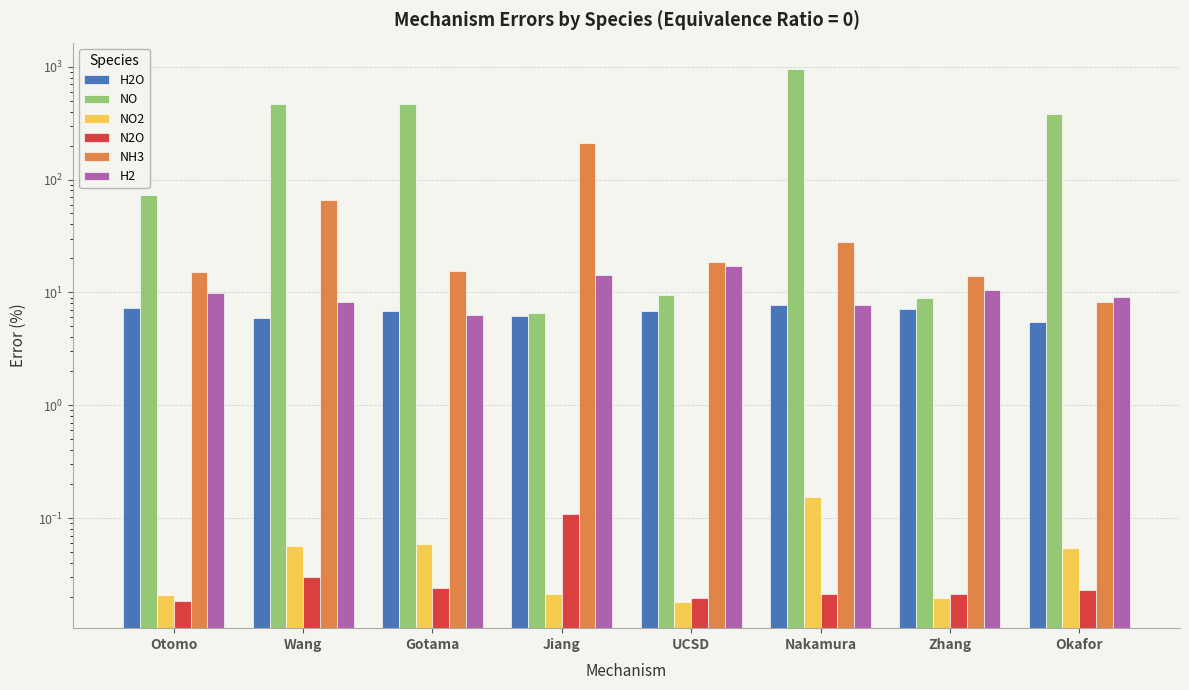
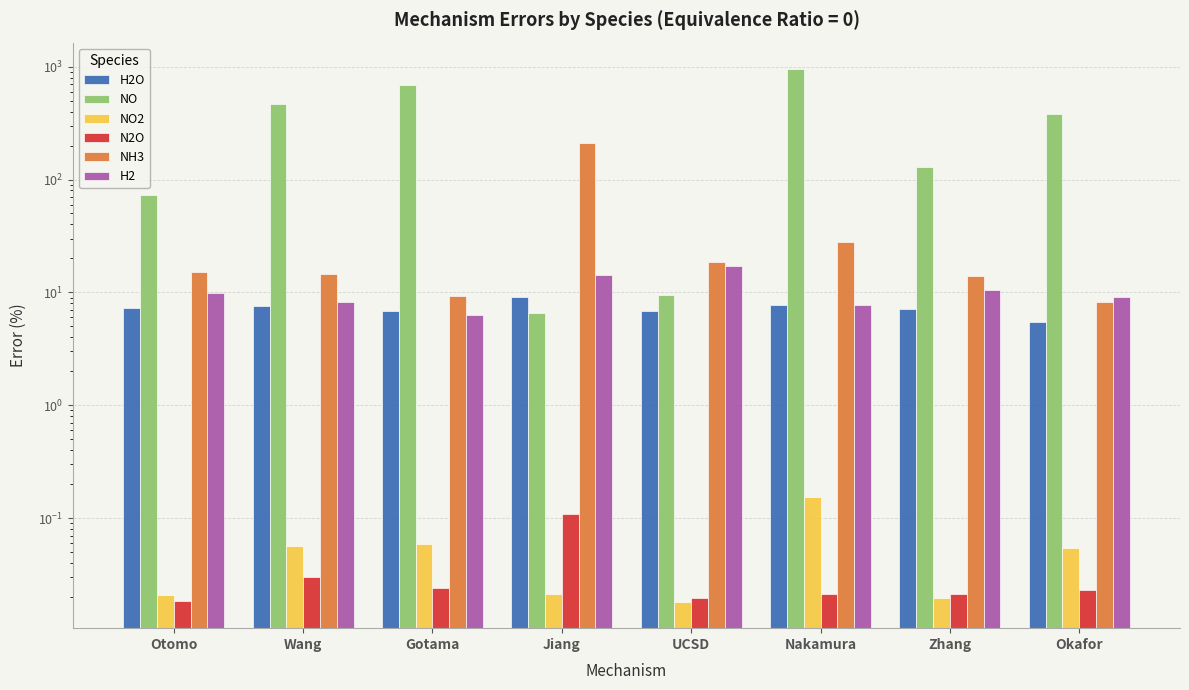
  {
    "H2O": {
      "Otomo": 7,
-     "Wang": 6,
+     "Wang": 8,
      "Gotama": 7,
-     "Jiang": 6,
+     "Jiang": 9,
      "UCSD": 7,
      "Nakamura": 8,
      "Zhang": 7,
      "Okafor": 5
    },
    "NO": {
      "Otomo": 70,
      "Wang": 470,
-     "Gotama": 470,
+     "Gotama": 700,
      "Jiang": 7,
      "UCSD": 10,
      "Nakamura": 900,
-     "Zhang": 9,
+     "Zhang": 130,
      "Okafor": 380
    },
    "NO2": {
      "Otomo": 0.021,
      "Wang": 0.06,
      "Gotama": 0.06,
      "Jiang": 0.021,
      "UCSD": 0.018,
      "Nakamura": 0.15,
      "Zhang": 0.019,
      "Okafor": 0.05
    },
    "N2O": {
      "Otomo": 0.018,
      "Wang": 0.030,
      "Gotama": 0.024,
      "Jiang": 0.11,
      "UCSD": 0.019,
      "Nakamura": 0.021,
      "Zhang": 0.021,
      "Okafor": 0.023
    },
    "NH3": {
      "Otomo": 15,
-     "Wang": 70,
-     "Gotama": 16,
+     "Wang": 15,
+     "Gotama": 9,
      "Jiang": 210,
      "UCSD": 18,
      "Nakamura": 28,
      "Zhang": 14,
      "Okafor": 8
    },
    "H2": {
      "Otomo": 10,
      "Wang": 8,
      "Gotama": 6,
      "Jiang": 14,
      "UCSD": 17,
      "Nakamura": 8,
      "Zhang": 10,
      "Okafor": 9
    }
  }
